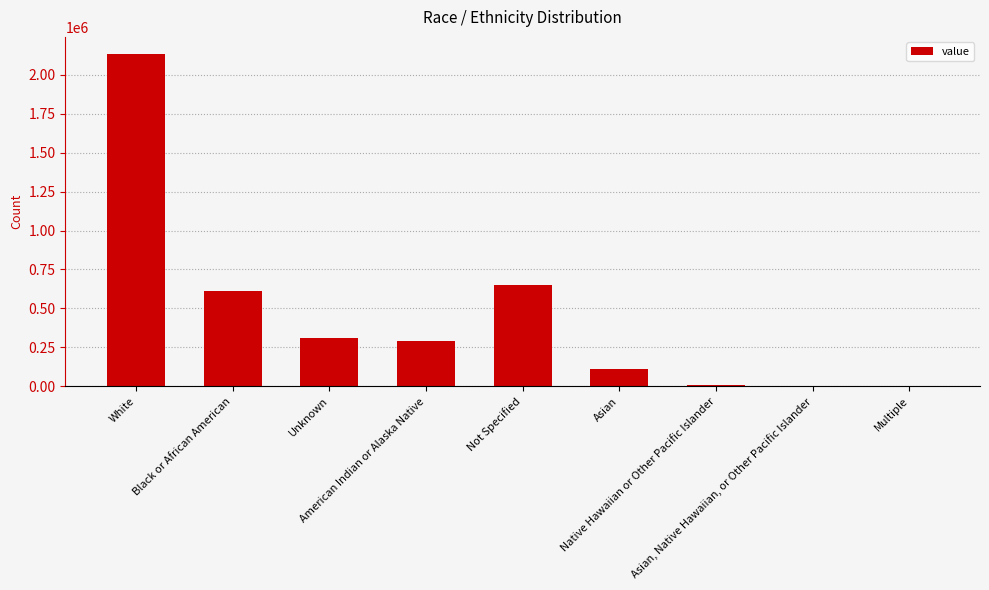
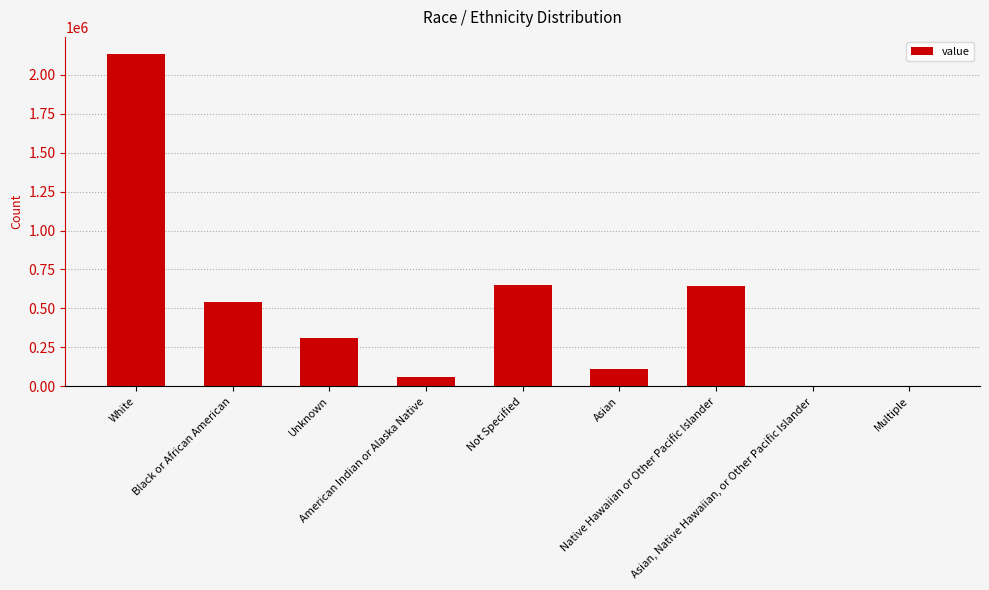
  {
    "White": 2140000,
-   "Black or African American": 610000,
+   "Black or African American": 540000,
    "Unknown": 310000,
-   "American Indian or Alaska Native": 290000,
+   "American Indian or Alaska Native": 60000,
    "Not Specified": 650000,
    "Asian": 110000,
-   "Native Hawaiian or Other Pacific Islander": 10000,
+   "Native Hawaiian or Other Pacific Islander": 650000,
    "Asian, Native Hawaiian, or Other Pacific Islander": 0,
    "Multiple": 0
  }
